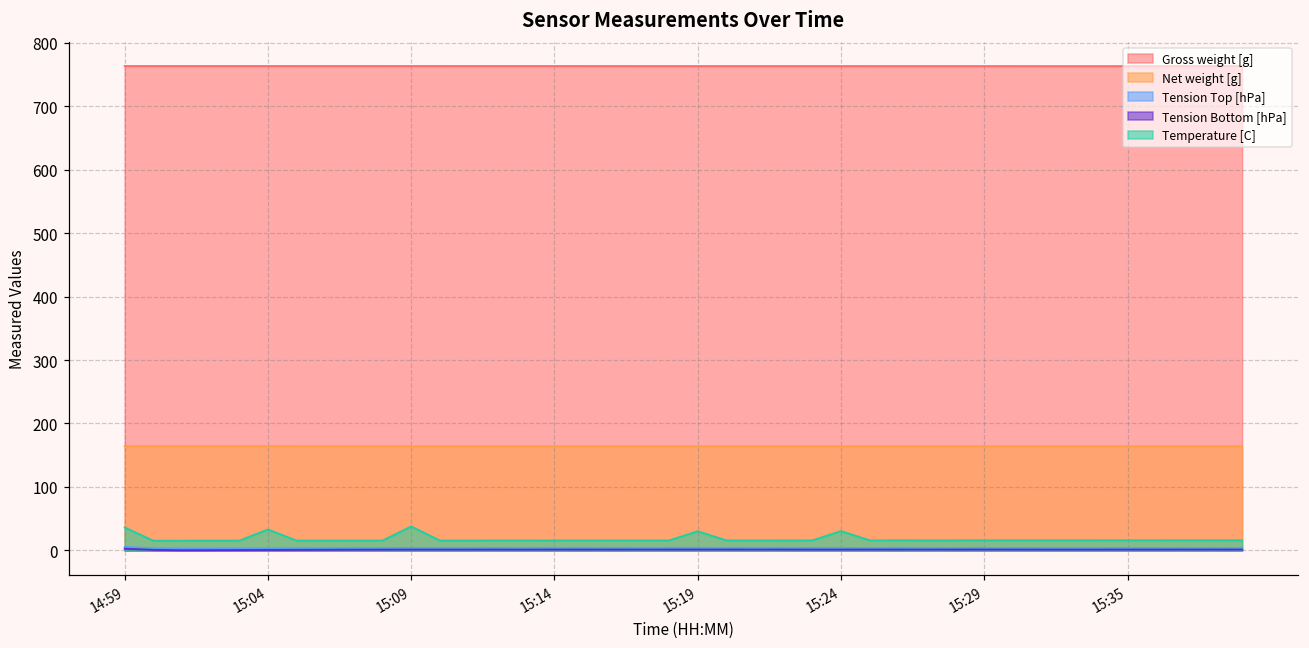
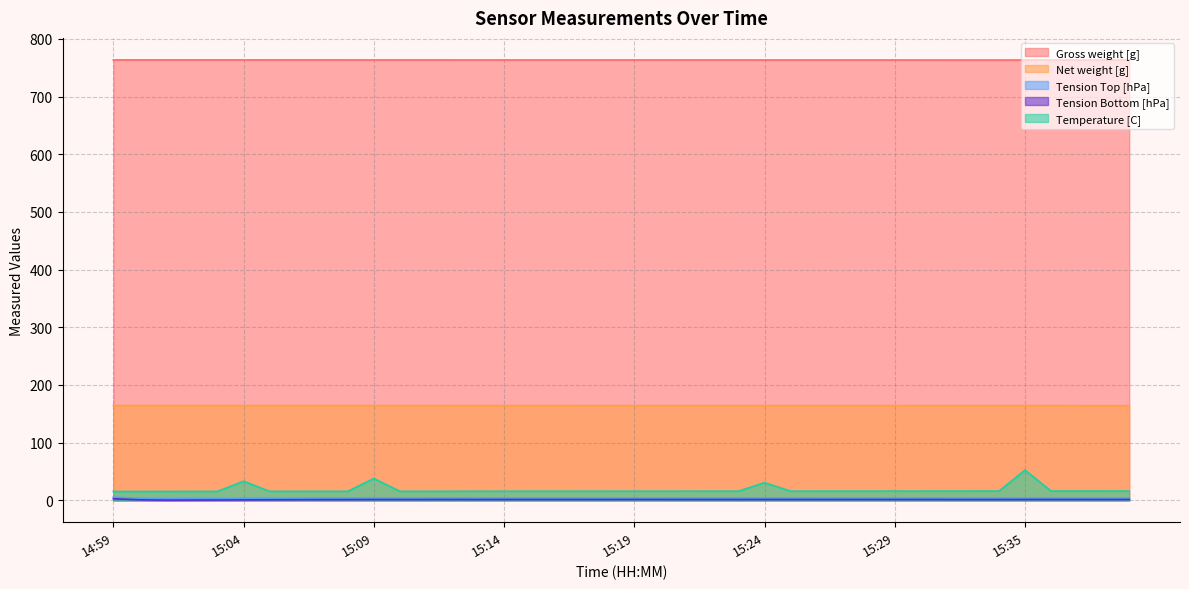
  {
    "Temperature [C]": {
-     "14:59": 40,
+     "14:59": 20,
      "15:04": 30,
      "15:09": 40,
      "15:14": 20,
-     "15:19": 30,
+     "15:19": 20,
      "15:24": 30,
      "15:29": 20,
-     "15:35": 20
+     "15:35": 50
    }
  }
